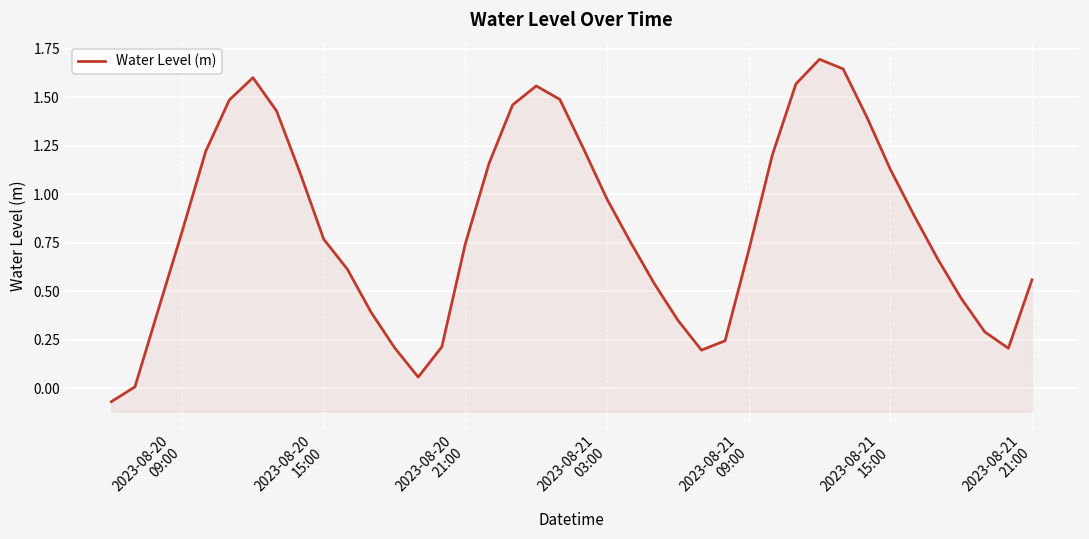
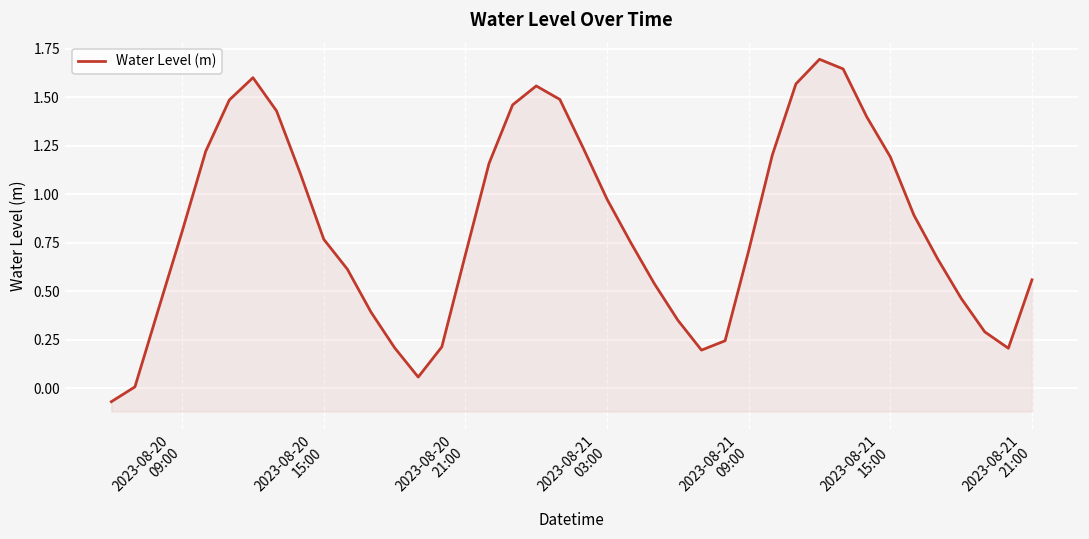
  {
    "2023-08-20 09:00": 0.81,
    "2023-08-20 15:00": 0.77,
-   "2023-08-20 21:00": 0.75,
+   "2023-08-20 21:00": 0.69,
    "2023-08-21 03:00": 0.97,
    "2023-08-21 09:00": 0.71,
-   "2023-08-21 15:00": 1.13,
+   "2023-08-21 15:00": 1.19,
    "2023-08-21 21:00": 0.56
  }
